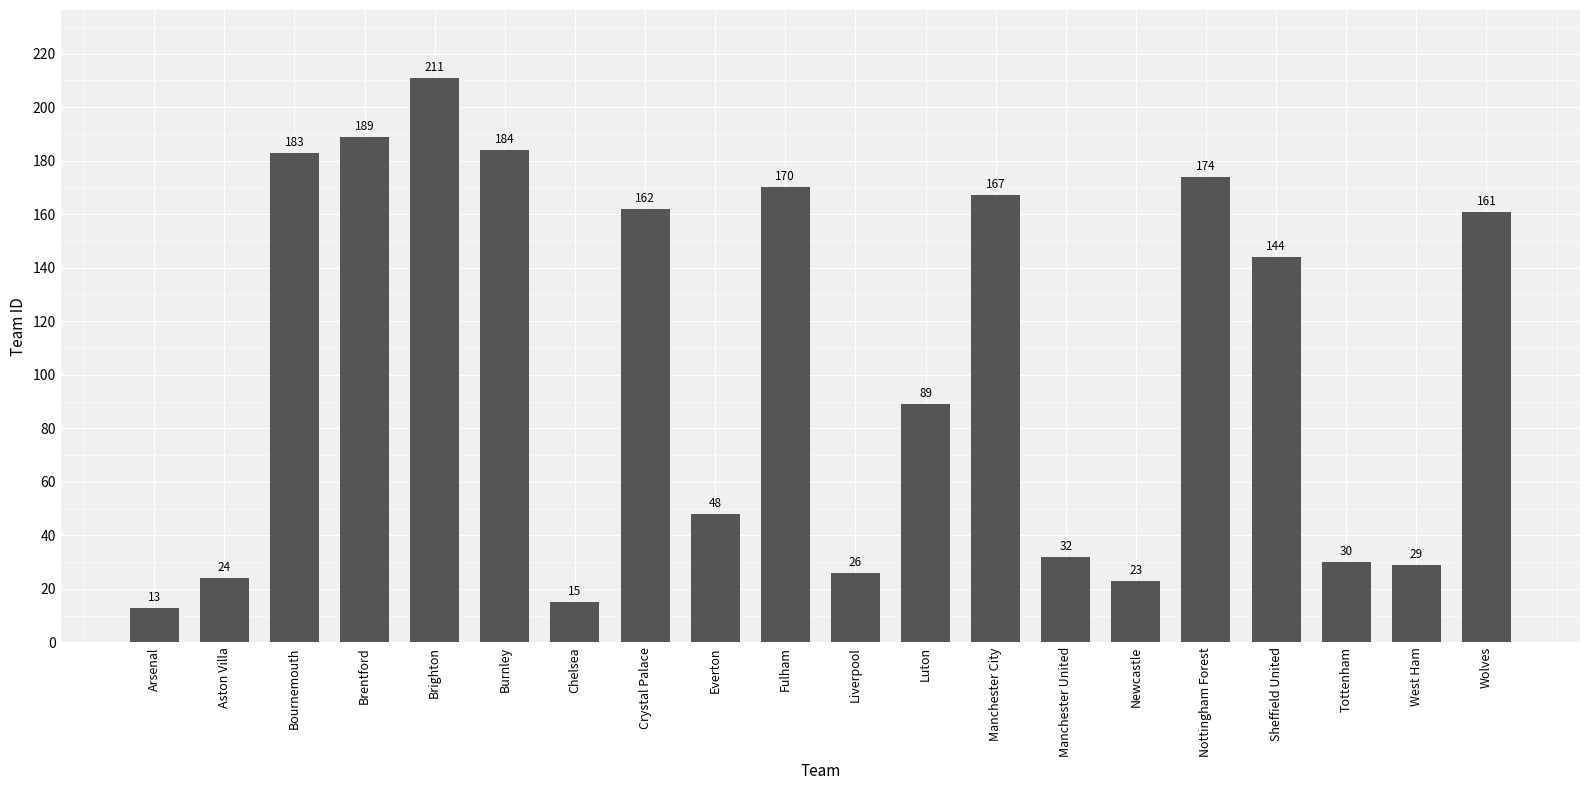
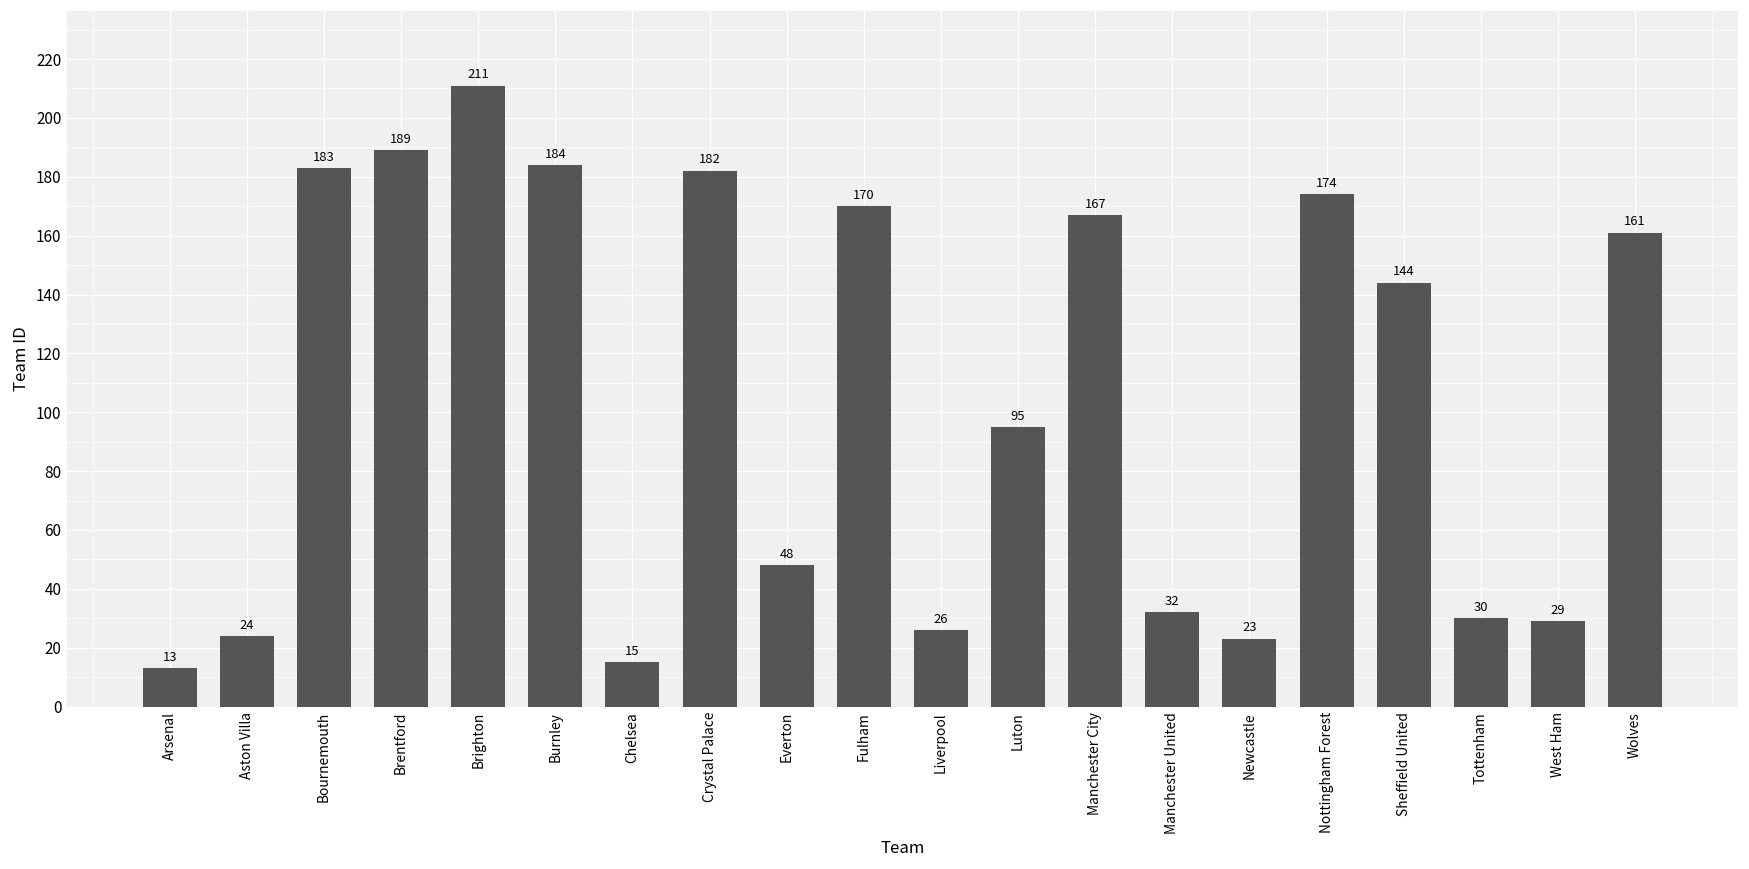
  {
    "Arsenal": 13,
    "Aston Villa": 24,
    "Bournemouth": 183,
    "Brentford": 189,
    "Brighton": 211,
    "Burnley": 184,
    "Chelsea": 15,
-   "Crystal Palace": 162,
+   "Crystal Palace": 182,
    "Everton": 48,
    "Fulham": 170,
    "Liverpool": 26,
-   "Luton": 89,
+   "Luton": 95,
    "Manchester City": 167,
    "Manchester United": 32,
    "Newcastle": 23,
    "Nottingham Forest": 174,
    "Sheffield United": 144,
    "Tottenham": 30,
    "West Ham": 29,
    "Wolves": 161
  }
